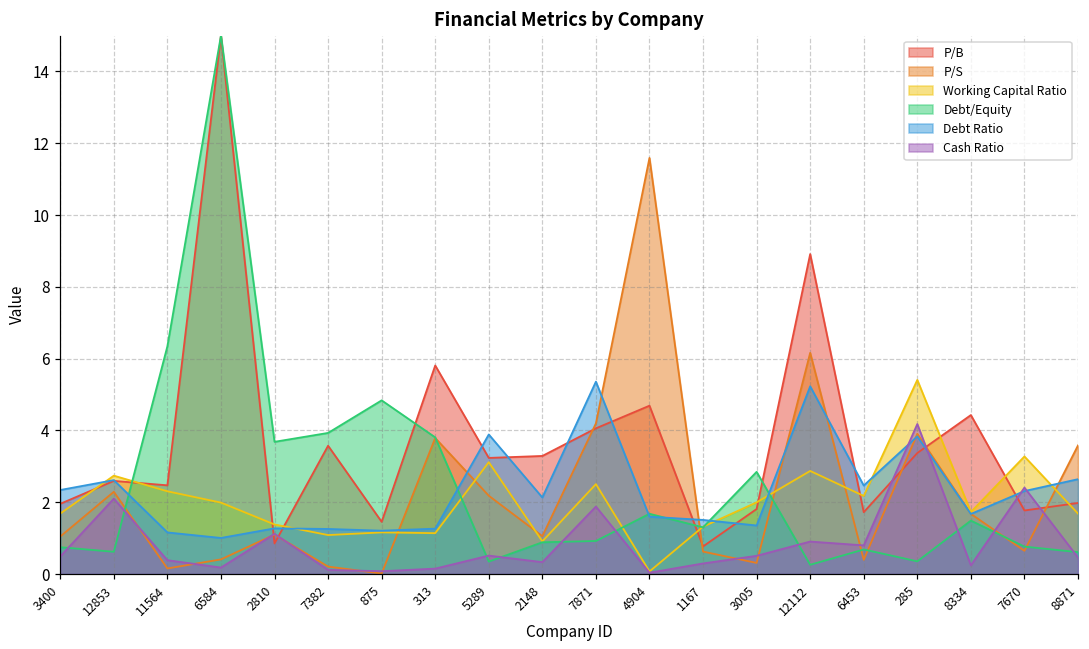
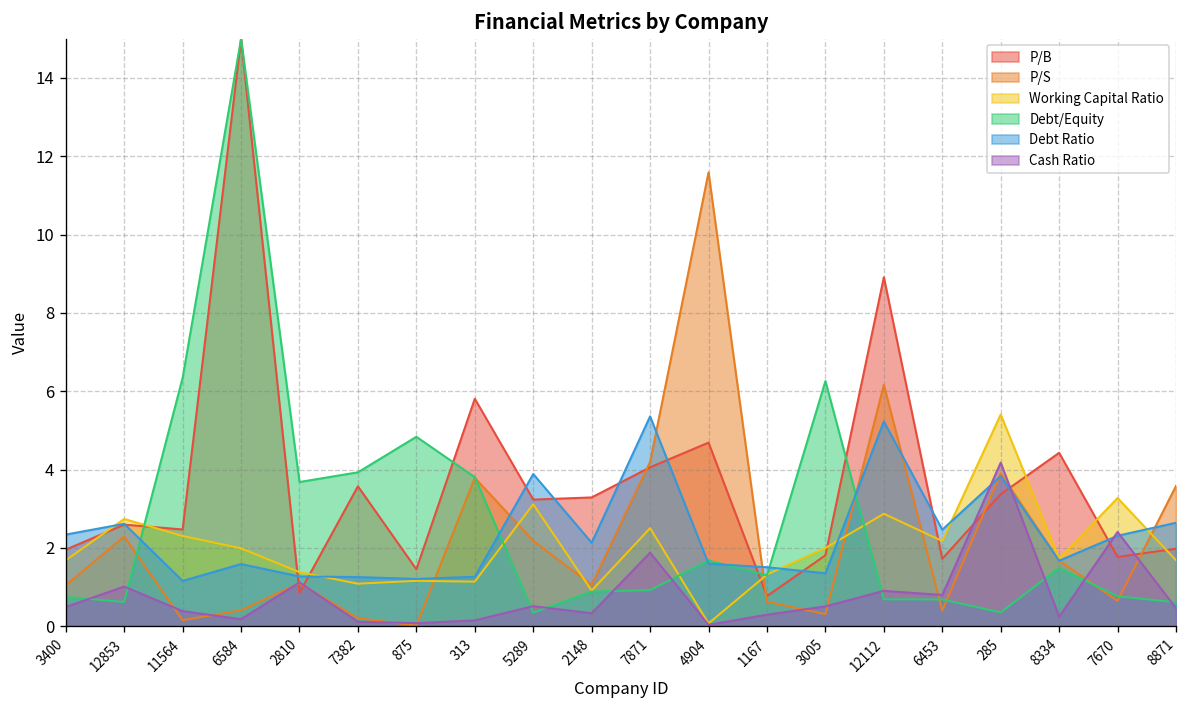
  {
    "Debt/Equity": {
      "3400": 0.7,
      "12853": 0.6,
      "11564": 6.3,
      "2810": 3.7,
      "7382": 3.9,
      "875": 4.8,
      "5289": 0.3,
      "7871": 0.9,
      "4904": 1.7,
-     "3005": 2.8,
-     "12112": 0.3,
+     "3005": 6.3,
+     "12112": 0.7,
      "6453": 0.7,
      "285": 0.4,
      "8334": 1.5,
      "7670": 0.8,
      "8871": 0.6
    },
    "Debt Ratio": {
      "3400": 2.3,
      "11564": 1.2,
-     "6584": 1.0,
+     "6584": 1.6,
      "2810": 1.3,
      "7382": 1.3,
      "313": 1.3,
      "5289": 3.9,
      "2148": 2.1,
      "7871": 5.4,
      "4904": 1.6,
      "1167": 1.5,
      "3005": 1.4,
      "12112": 5.2,
      "6453": 2.5,
      "7670": 2.3,
      "8871": 2.6
    },
    "Cash Ratio": {
      "3400": 0.5,
-     "12853": 2.1,
+     "12853": 1.0,
      "11564": 0.4,
      "6584": 0.2,
      "7382": 0.1,
      "313": 0.1,
      "5289": 0.5,
      "2148": 0.3,
      "7871": 1.9,
      "1167": 0.3,
      "3005": 0.5,
      "12112": 0.9,
      "6453": 0.8,
      "285": 4.2,
      "8334": 0.2,
      "7670": 2.4,
      "8871": 0.5
    }
  }
